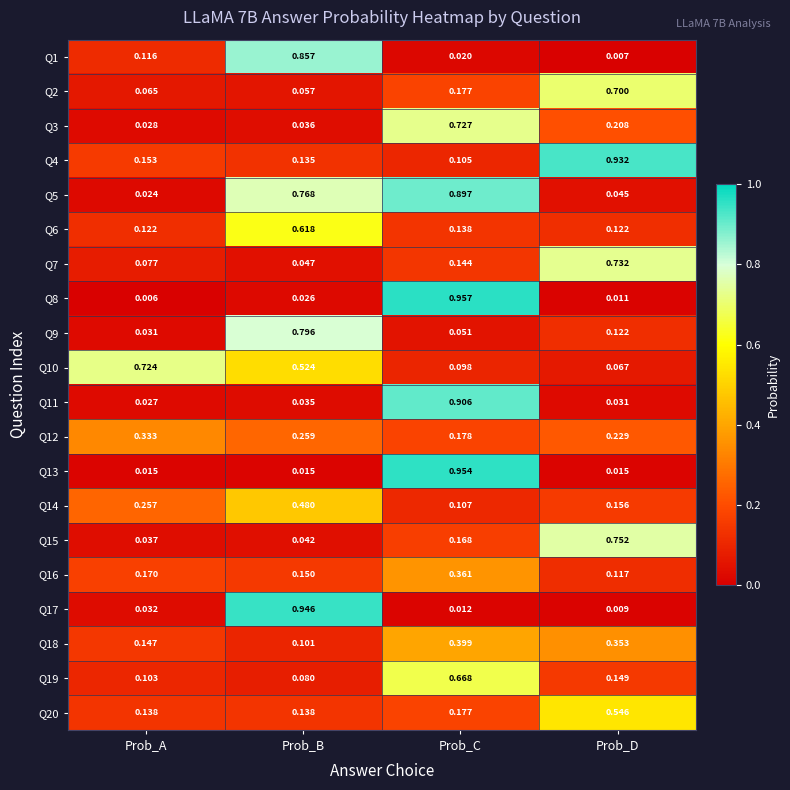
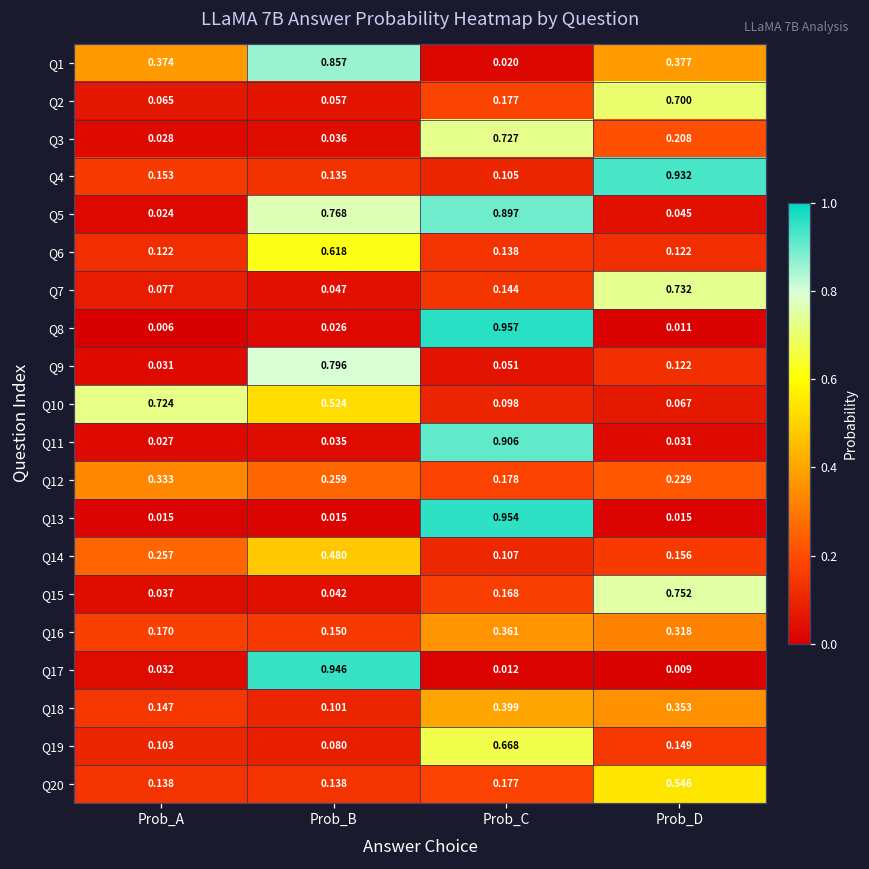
  {
    "Q1": {
-     "Prob_A": 0.116,
+     "Prob_A": 0.374,
      "Prob_B": 0.857,
      "Prob_C": 0.020,
-     "Prob_D": 0.007
+     "Prob_D": 0.377
    },
    "Q2": {
      "Prob_A": 0.065,
      "Prob_B": 0.057,
      "Prob_C": 0.177,
      "Prob_D": 0.700
    },
    "Q3": {
      "Prob_A": 0.028,
      "Prob_B": 0.036,
      "Prob_C": 0.727,
      "Prob_D": 0.208
    },
    "Q4": {
      "Prob_A": 0.153,
      "Prob_B": 0.135,
      "Prob_C": 0.105,
      "Prob_D": 0.932
    },
    "Q5": {
      "Prob_A": 0.024,
      "Prob_B": 0.768,
      "Prob_C": 0.897,
      "Prob_D": 0.045
    },
    "Q6": {
      "Prob_A": 0.122,
      "Prob_B": 0.618,
      "Prob_C": 0.138,
      "Prob_D": 0.122
    },
    "Q7": {
      "Prob_A": 0.077,
      "Prob_B": 0.047,
      "Prob_C": 0.144,
      "Prob_D": 0.732
    },
    "Q8": {
      "Prob_A": 0.006,
      "Prob_B": 0.026,
      "Prob_C": 0.957,
      "Prob_D": 0.011
    },
    "Q9": {
      "Prob_A": 0.031,
      "Prob_B": 0.796,
      "Prob_C": 0.051,
      "Prob_D": 0.122
    },
    "Q10": {
      "Prob_A": 0.724,
      "Prob_B": 0.524,
      "Prob_C": 0.098,
      "Prob_D": 0.067
    },
    "Q11": {
      "Prob_A": 0.027,
      "Prob_B": 0.035,
      "Prob_C": 0.906,
      "Prob_D": 0.031
    },
    "Q12": {
      "Prob_A": 0.333,
      "Prob_B": 0.259,
      "Prob_C": 0.178,
      "Prob_D": 0.229
    },
    "Q13": {
      "Prob_A": 0.015,
      "Prob_B": 0.015,
      "Prob_C": 0.954,
      "Prob_D": 0.015
    },
    "Q14": {
      "Prob_A": 0.257,
      "Prob_B": 0.480,
      "Prob_C": 0.107,
      "Prob_D": 0.156
    },
    "Q15": {
      "Prob_A": 0.037,
      "Prob_B": 0.042,
      "Prob_C": 0.168,
      "Prob_D": 0.752
    },
    "Q16": {
      "Prob_A": 0.170,
      "Prob_B": 0.150,
      "Prob_C": 0.361,
-     "Prob_D": 0.117
+     "Prob_D": 0.318
    },
    "Q17": {
      "Prob_A": 0.032,
      "Prob_B": 0.946,
      "Prob_C": 0.012,
      "Prob_D": 0.009
    },
    "Q18": {
      "Prob_A": 0.147,
      "Prob_B": 0.101,
      "Prob_C": 0.399,
      "Prob_D": 0.353
    },
    "Q19": {
      "Prob_A": 0.103,
      "Prob_B": 0.080,
      "Prob_C": 0.668,
      "Prob_D": 0.149
    },
    "Q20": {
      "Prob_A": 0.138,
      "Prob_B": 0.138,
      "Prob_C": 0.177,
      "Prob_D": 0.546
    }
  }
